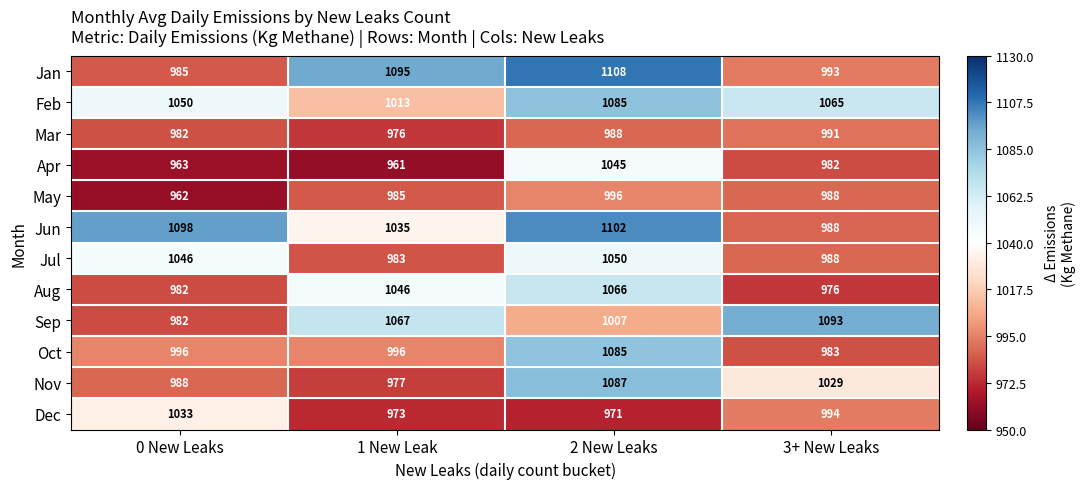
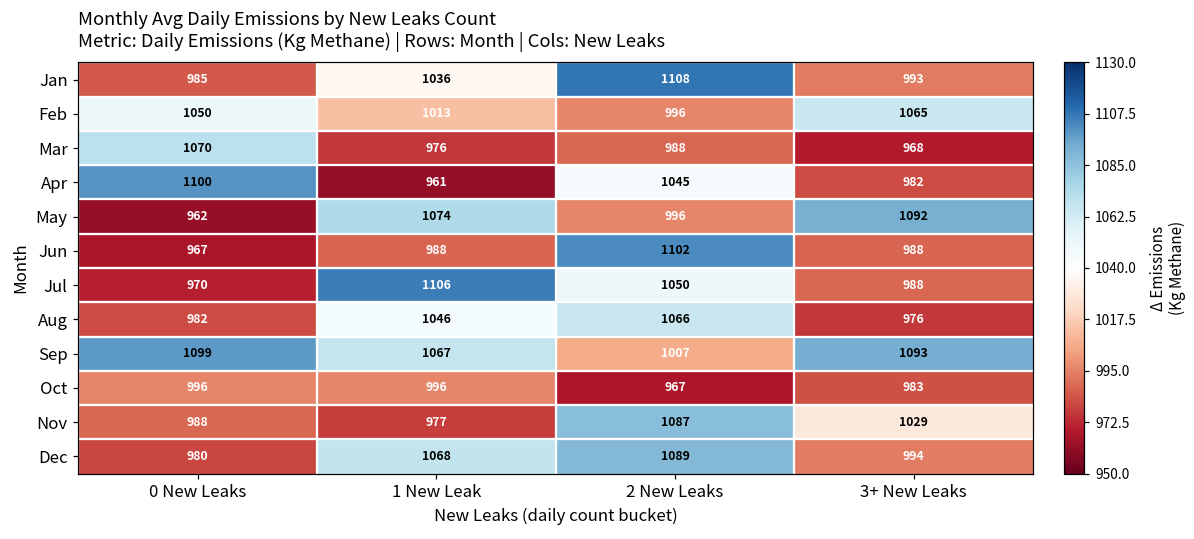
  {
    "Jan": {
      "0 New Leaks": 985,
-     "1 New Leak": 1095,
+     "1 New Leak": 1036,
      "2 New Leaks": 1108,
      "3+ New Leaks": 993
    },
    "Feb": {
      "0 New Leaks": 1050,
      "1 New Leak": 1013,
-     "2 New Leaks": 1085,
+     "2 New Leaks": 996,
      "3+ New Leaks": 1065
    },
    "Mar": {
-     "0 New Leaks": 982,
+     "0 New Leaks": 1070,
      "1 New Leak": 976,
      "2 New Leaks": 988,
-     "3+ New Leaks": 991
+     "3+ New Leaks": 968
    },
    "Apr": {
-     "0 New Leaks": 963,
+     "0 New Leaks": 1100,
      "1 New Leak": 961,
      "2 New Leaks": 1045,
      "3+ New Leaks": 982
    },
    "May": {
      "0 New Leaks": 962,
-     "1 New Leak": 985,
+     "1 New Leak": 1074,
      "2 New Leaks": 996,
-     "3+ New Leaks": 988
+     "3+ New Leaks": 1092
    },
    "Jun": {
-     "0 New Leaks": 1098,
-     "1 New Leak": 1035,
+     "0 New Leaks": 967,
+     "1 New Leak": 988,
      "2 New Leaks": 1102,
      "3+ New Leaks": 988
    },
    "Jul": {
-     "0 New Leaks": 1046,
-     "1 New Leak": 983,
+     "0 New Leaks": 970,
+     "1 New Leak": 1106,
      "2 New Leaks": 1050,
      "3+ New Leaks": 988
    },
    "Aug": {
      "0 New Leaks": 982,
      "1 New Leak": 1046,
      "2 New Leaks": 1066,
      "3+ New Leaks": 976
    },
    "Sep": {
-     "0 New Leaks": 982,
+     "0 New Leaks": 1099,
      "1 New Leak": 1067,
      "2 New Leaks": 1007,
      "3+ New Leaks": 1093
    },
    "Oct": {
      "0 New Leaks": 996,
      "1 New Leak": 996,
-     "2 New Leaks": 1085,
+     "2 New Leaks": 967,
      "3+ New Leaks": 983
    },
    "Nov": {
      "0 New Leaks": 988,
      "1 New Leak": 977,
      "2 New Leaks": 1087,
      "3+ New Leaks": 1029
    },
    "Dec": {
-     "0 New Leaks": 1033,
-     "1 New Leak": 973,
-     "2 New Leaks": 971,
+     "0 New Leaks": 980,
+     "1 New Leak": 1068,
+     "2 New Leaks": 1089,
      "3+ New Leaks": 994
    }
  }
